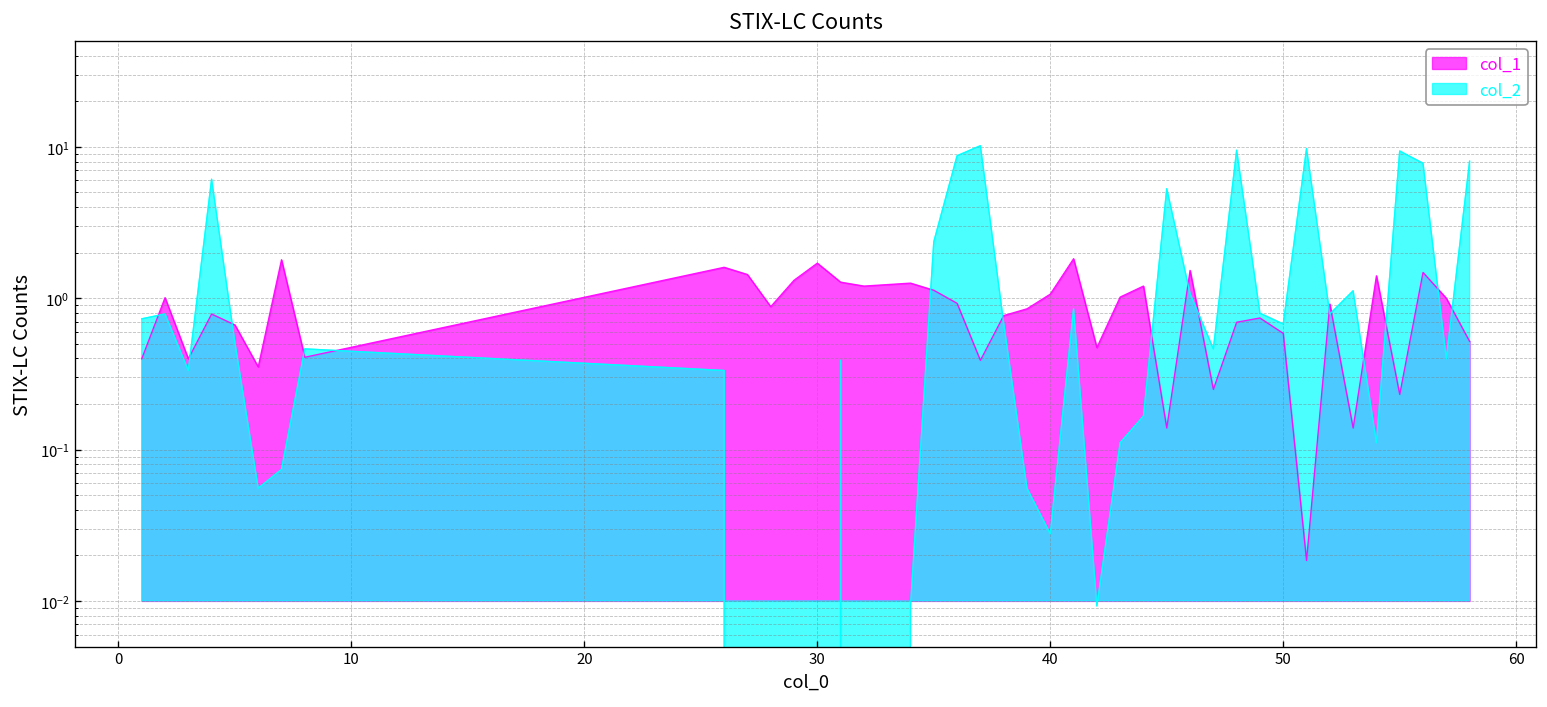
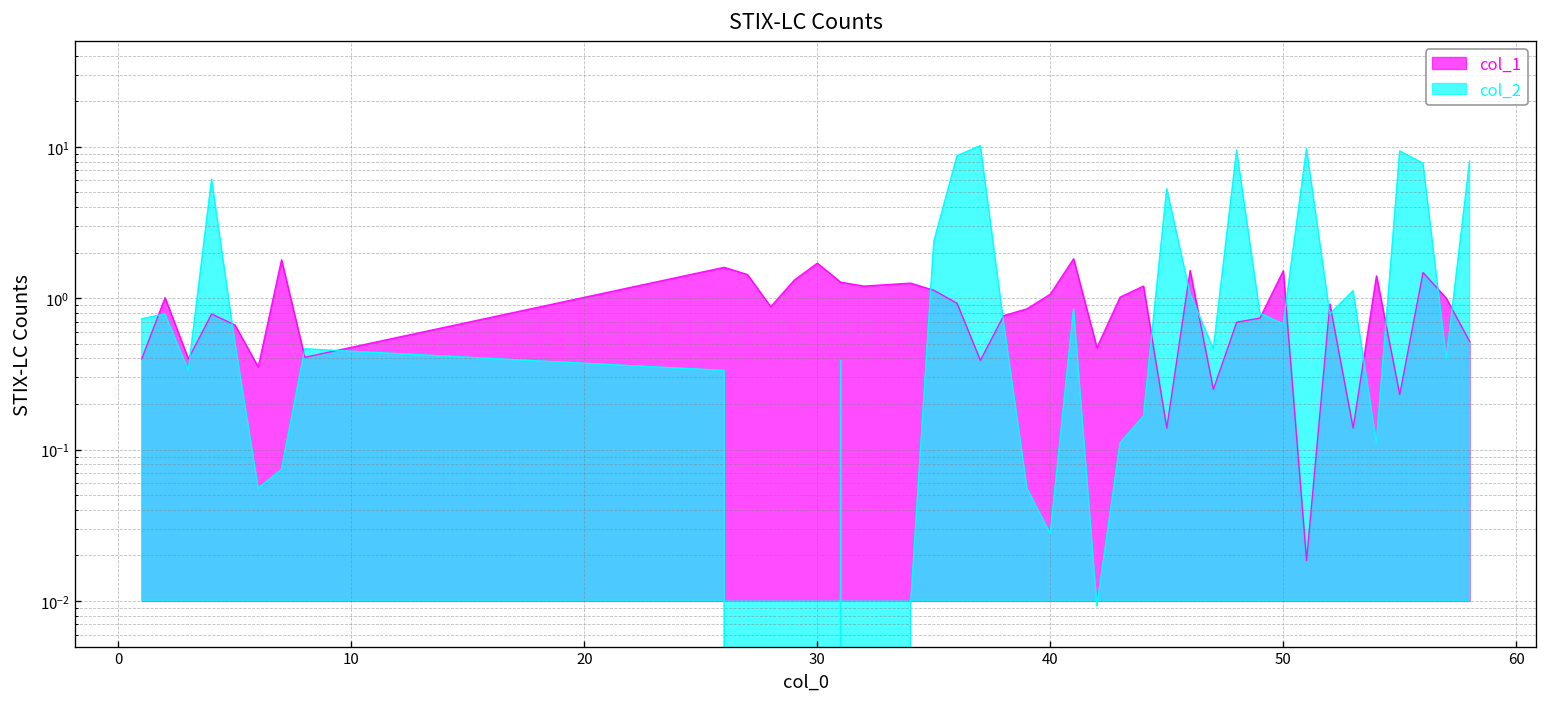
  {
    "col_1": {
      "30": 1.7,
      "40": 1.1,
-     "50": 0.6
+     "50": 1.5
    }
  }
